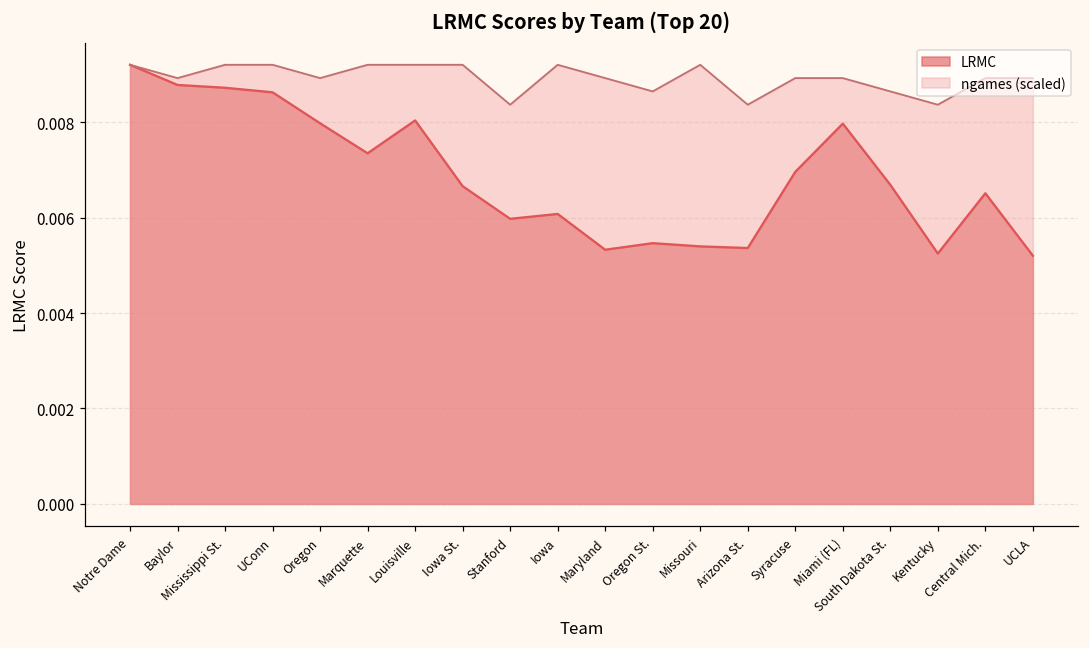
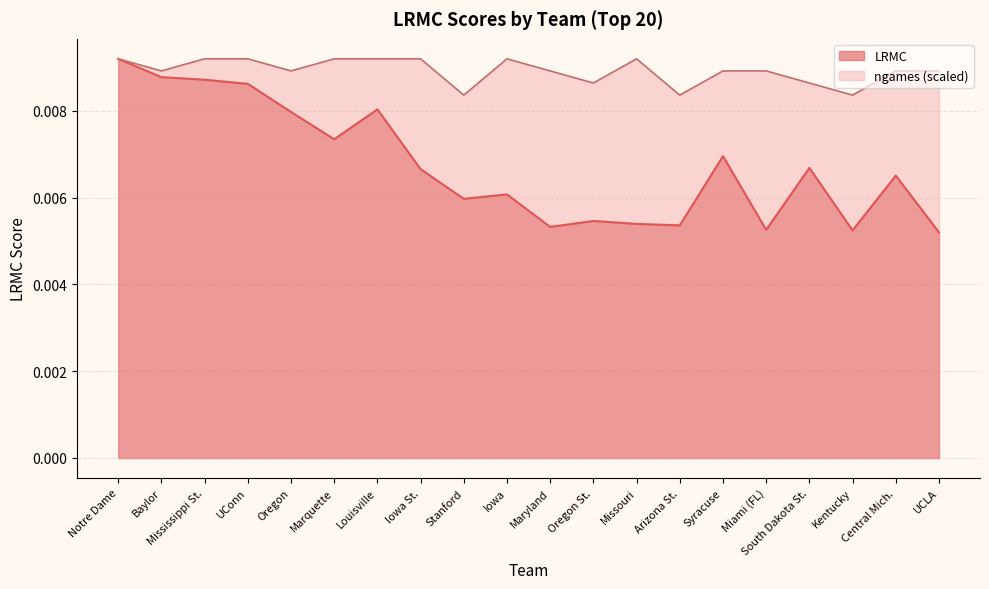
  {
    "LRMC": {
      "Baylor": 0.0088,
      "Mississippi St.": 0.0087,
      "UConn": 0.0086,
      "Oregon": 0.0080,
      "Marquette": 0.0073,
      "Louisville": 0.0080,
      "Iowa St.": 0.0067,
      "Stanford": 0.0060,
      "Iowa": 0.0061,
      "Maryland": 0.0053,
      "Oregon St.": 0.0055,
      "Missouri": 0.0054,
      "Arizona St.": 0.0054,
      "Syracuse": 0.0070,
-     "Miami (FL)": 0.0080,
+     "Miami (FL)": 0.0053,
      "South Dakota St.": 0.0067,
      "Kentucky": 0.0052,
      "Central Mich.": 0.0065,
      "UCLA": 0.0052
    },
    "ngames (scaled)": {
      "Baylor": 0.0089,
      "Mississippi St.": 0.0092,
      "UConn": 0.0092,
      "Oregon": 0.0089,
      "Marquette": 0.0092,
      "Louisville": 0.0092,
      "Iowa St.": 0.0092,
      "Stanford": 0.0084,
      "Iowa": 0.0092,
      "Maryland": 0.0089,
      "Oregon St.": 0.0086,
      "Missouri": 0.0092,
      "Arizona St.": 0.0084,
      "Syracuse": 0.0089,
      "Miami (FL)": 0.0089,
      "South Dakota St.": 0.0086,
      "Kentucky": 0.0084
    }
  }
